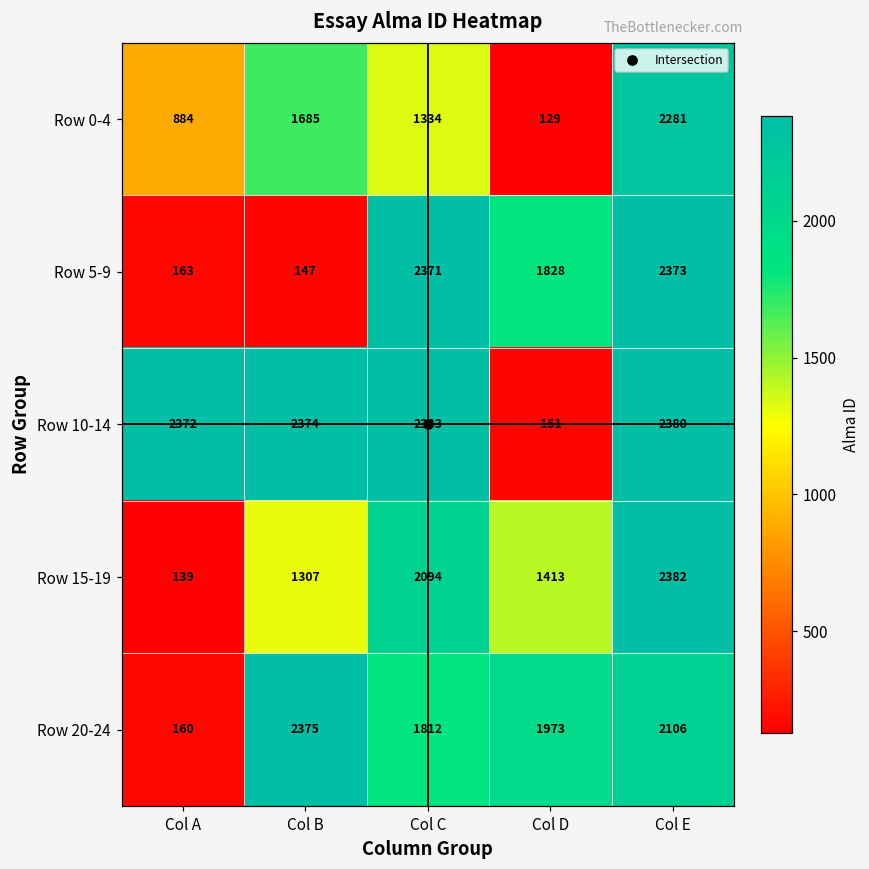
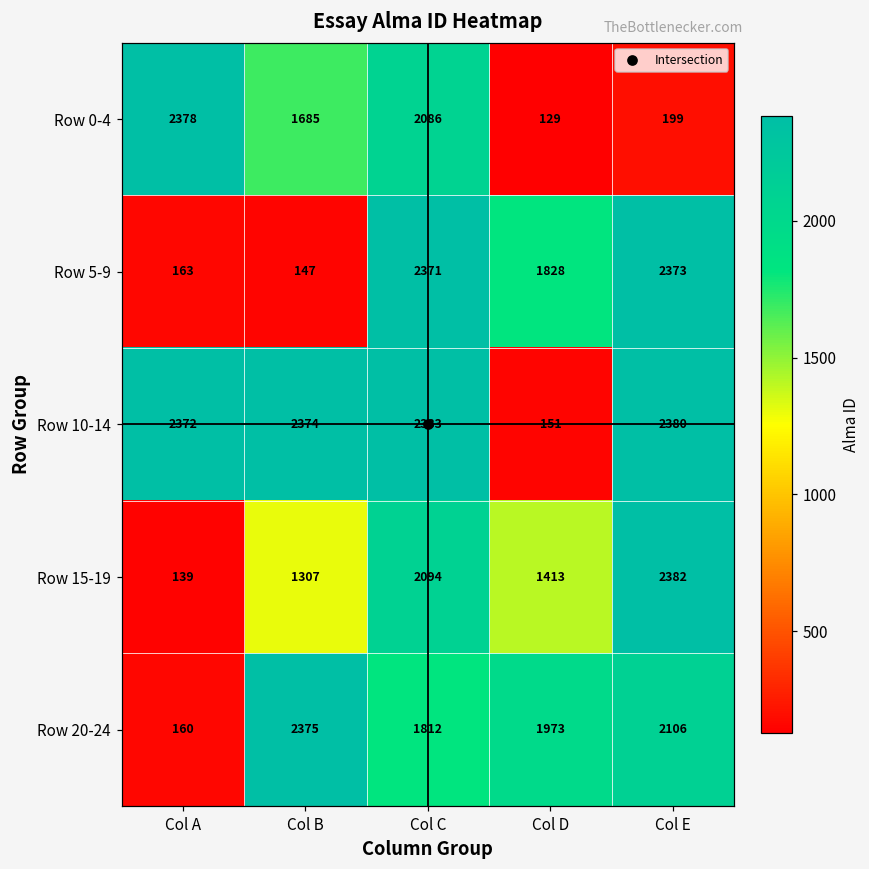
  {
    "Row 0-4": {
-     "Col A": 884,
+     "Col A": 2378,
      "Col B": 1685,
-     "Col C": 1334,
+     "Col C": 2086,
      "Col D": 129,
-     "Col E": 2281
+     "Col E": 199
    },
    "Row 5-9": {
      "Col A": 163,
      "Col B": 147,
      "Col C": 2371,
      "Col D": 1828,
      "Col E": 2373
    },
    "Row 10-14": {
      "Col A": 2372,
      "Col B": 2374,
      "Col D": 151,
      "Col E": 2380
    },
    "Row 15-19": {
      "Col A": 139,
      "Col B": 1307,
      "Col C": 2094,
      "Col D": 1413,
      "Col E": 2382
    },
    "Row 20-24": {
      "Col A": 160,
      "Col B": 2375,
      "Col C": 1812,
      "Col D": 1973,
      "Col E": 2106
    }
  }
